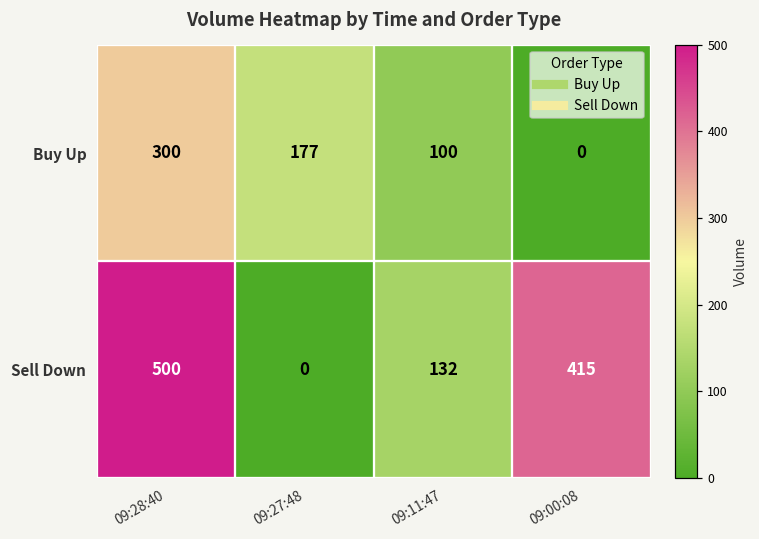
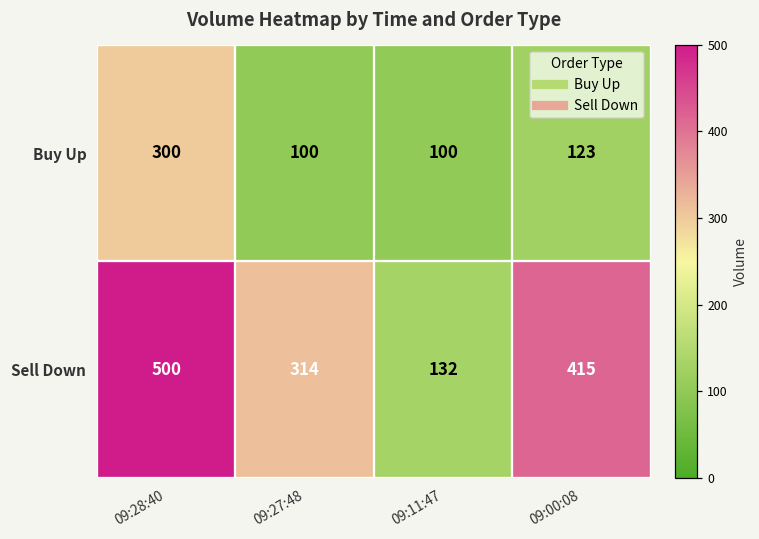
  {
    "Buy Up": {
      "09:28:40": 300,
-     "09:27:48": 177,
+     "09:27:48": 100,
      "09:11:47": 100,
-     "09:00:08": 0
+     "09:00:08": 123
    },
    "Sell Down": {
      "09:28:40": 500,
-     "09:27:48": 0,
+     "09:27:48": 314,
      "09:11:47": 132,
      "09:00:08": 415
    }
  }
